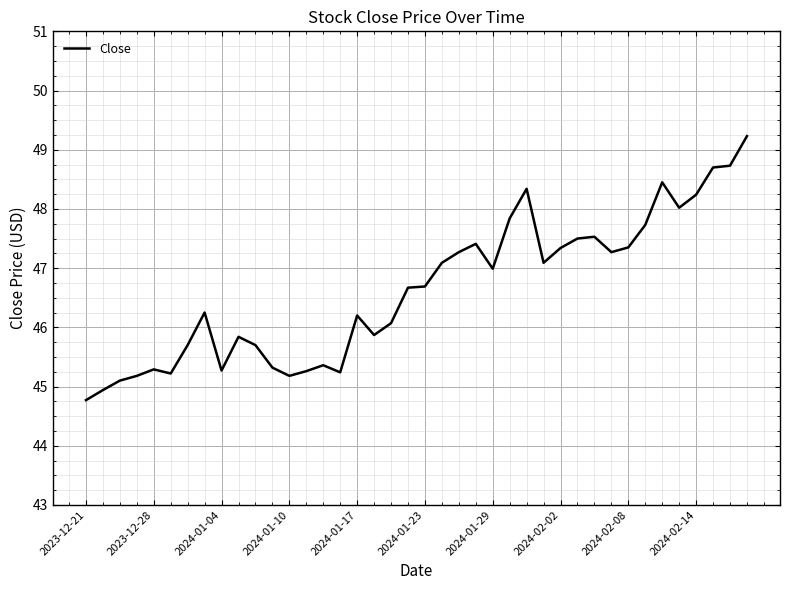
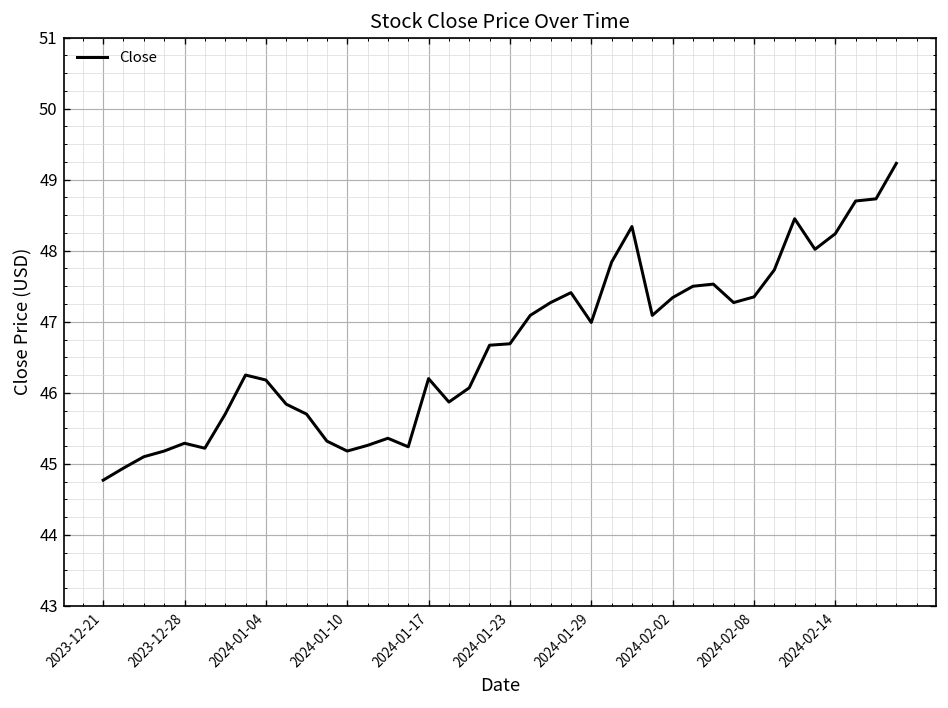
  {
    "2023-12-21": 44.8,
    "2023-12-28": 45.3,
-   "2024-01-04": 45.3,
+   "2024-01-04": 46.2,
    "2024-01-10": 45.2,
    "2024-01-17": 46.2,
    "2024-01-23": 46.7,
    "2024-01-29": 47.0,
    "2024-02-02": 47.3,
    "2024-02-08": 47.4,
    "2024-02-14": 48.2
  }
